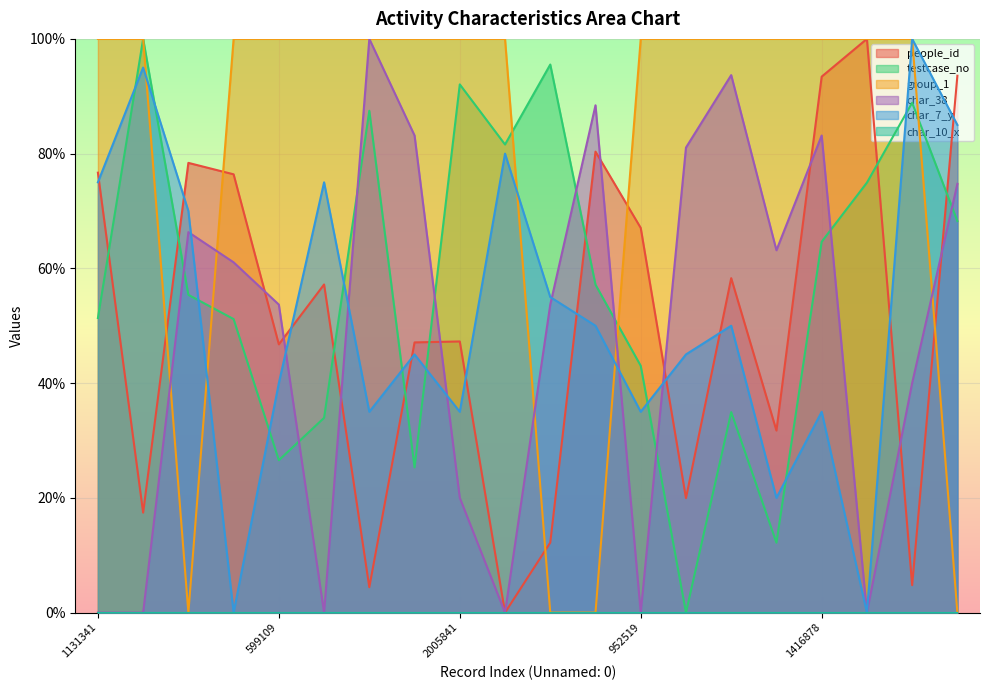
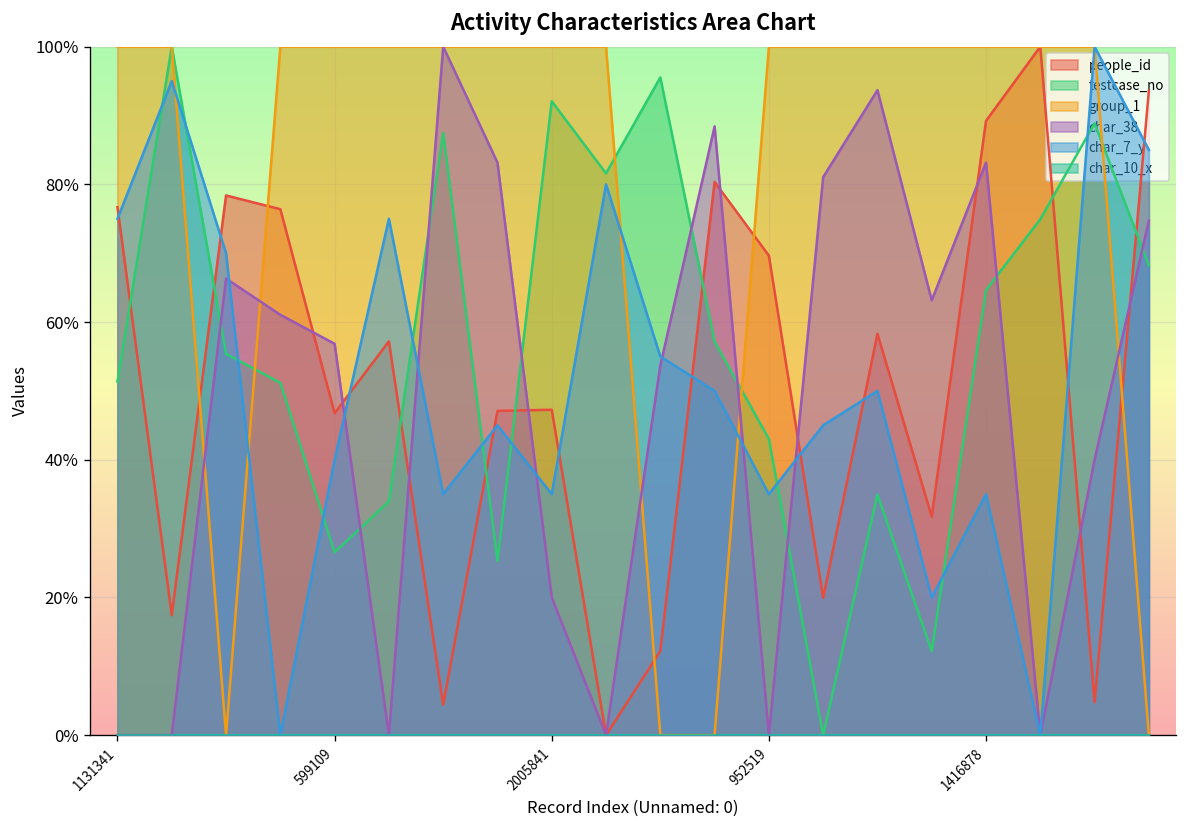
  {
    "people_id": {
      "1131341": "77%",
      "599109": "47%",
      "2005841": "47%",
-     "952519": "67%",
-     "1416878": "93%"
+     "952519": "70%",
+     "1416878": "89%"
    },
    "group_1": {
      "1131341": "100%",
      "599109": "100%",
      "2005841": "100%",
      "952519": "100%",
      "1416878": "100%"
    },
    "char_38": {
-     "599109": "54%",
+     "599109": "57%",
      "2005841": "20%",
      "1416878": "83%"
    }
  }
